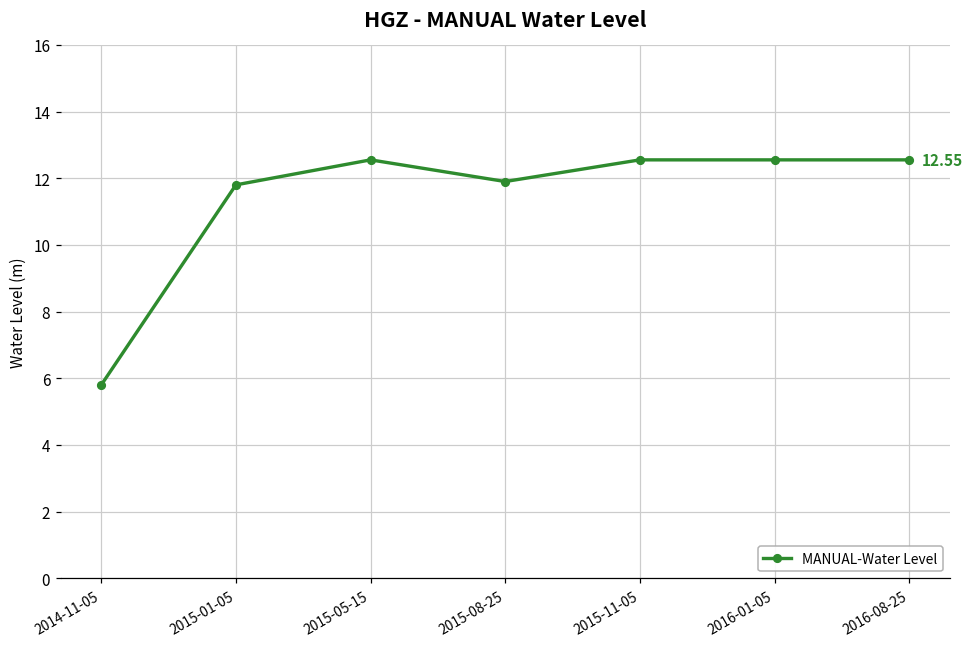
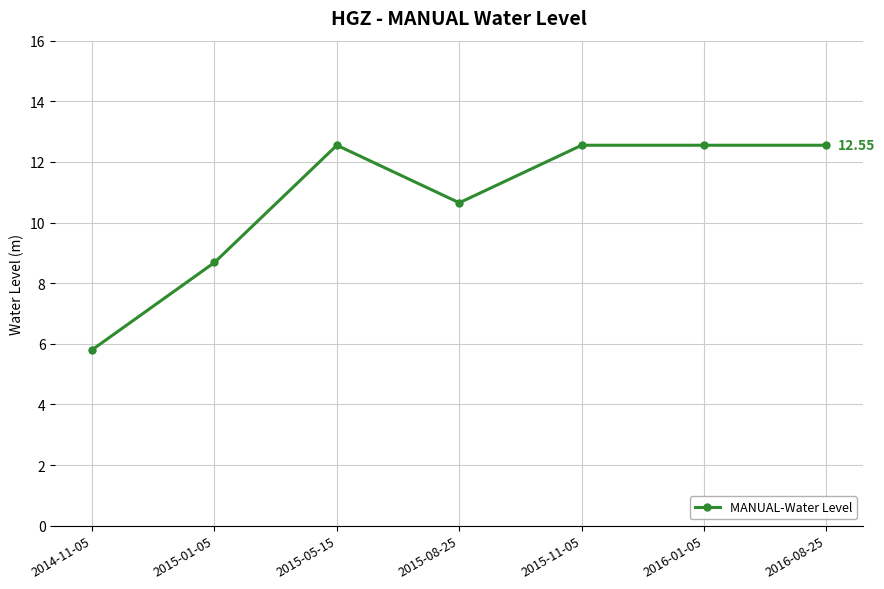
  {
    "2014-11-05": 5.8,
-   "2015-01-05": 11.8,
+   "2015-01-05": 8.7,
    "2015-05-15": 12.6,
-   "2015-08-25": 11.9,
+   "2015-08-25": 10.7,
    "2015-11-05": 12.6,
    "2016-01-05": 12.6
  }
